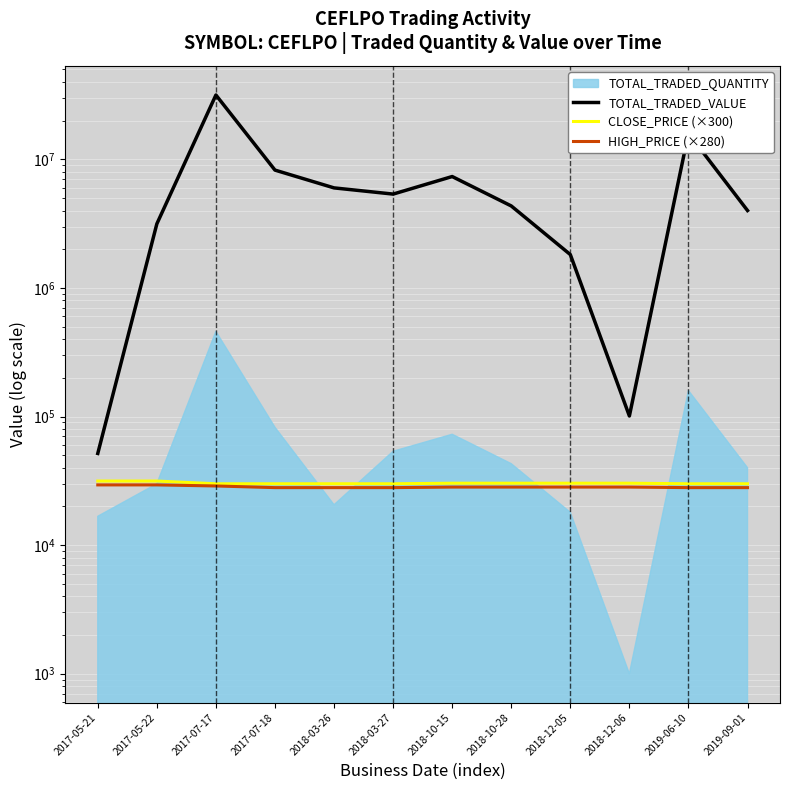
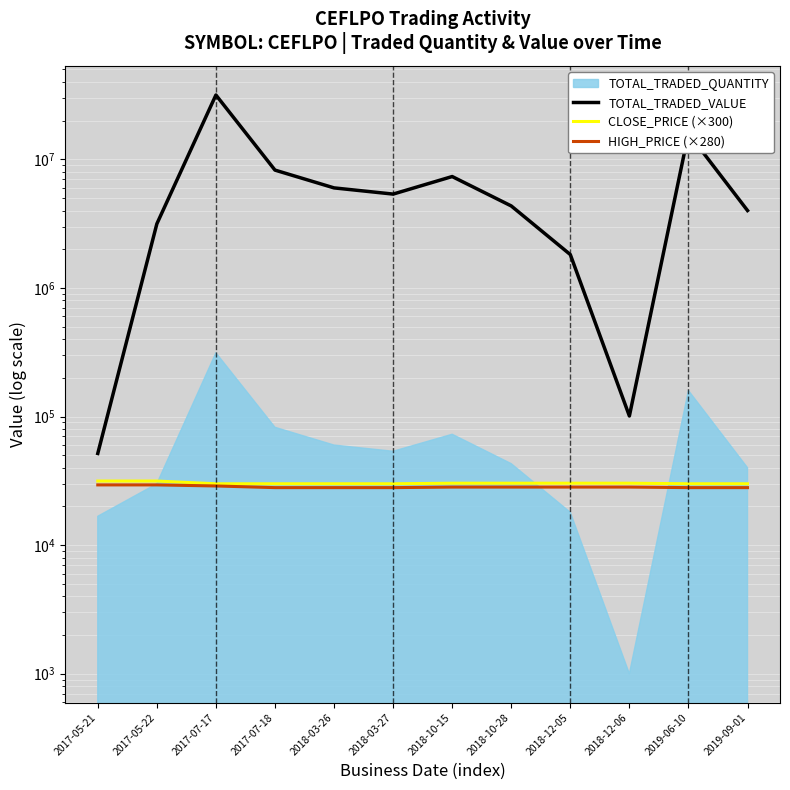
  {
    "TOTAL_TRADED_VALUE": {
      "2017-05-21": 52000,
      "2017-05-22": 3200000,
      "2017-07-17": 32000000,
      "2017-07-18": 8000000,
      "2018-03-26": 6000000,
      "2018-03-27": 5400000,
      "2018-10-15": 7000000,
      "2018-10-28": 4300000,
      "2018-12-05": 1800000,
      "2018-12-06": 100000,
      "2019-09-01": 4000000
    },
    "TOTAL_TRADED_QUANTITY": {
      "2017-05-21": 17000,
-     "2017-07-17": 460000,
+     "2017-07-17": 310000,
      "2017-07-18": 80000,
-     "2018-03-26": 21000,
+     "2018-03-26": 60000,
      "2018-03-27": 54000,
      "2018-10-15": 70000,
      "2018-10-28": 43000,
      "2018-12-05": 18000,
      "2018-12-06": 1000,
      "2019-06-10": 160000,
      "2019-09-01": 40000
    },
    "CLOSE_PRICE (×300)": {
      "2017-05-21": 32000,
      "2017-05-22": 32000,
      "2017-07-18": 30000,
      "2018-03-26": 30000,
      "2018-03-27": 30000,
      "2018-10-15": 30000,
      "2018-10-28": 30000,
      "2018-12-05": 30000,
      "2018-12-06": 30000,
      "2019-06-10": 30000,
      "2019-09-01": 30000
    },
    "HIGH_PRICE (×280)": {
      "2017-05-21": 29000,
      "2017-07-18": 28000,
      "2018-03-26": 28000,
      "2018-03-27": 28000,
      "2018-10-15": 28000,
      "2018-10-28": 28000,
      "2018-12-05": 28000,
      "2018-12-06": 28000,
      "2019-06-10": 28000,
      "2019-09-01": 28000
    }
  }
